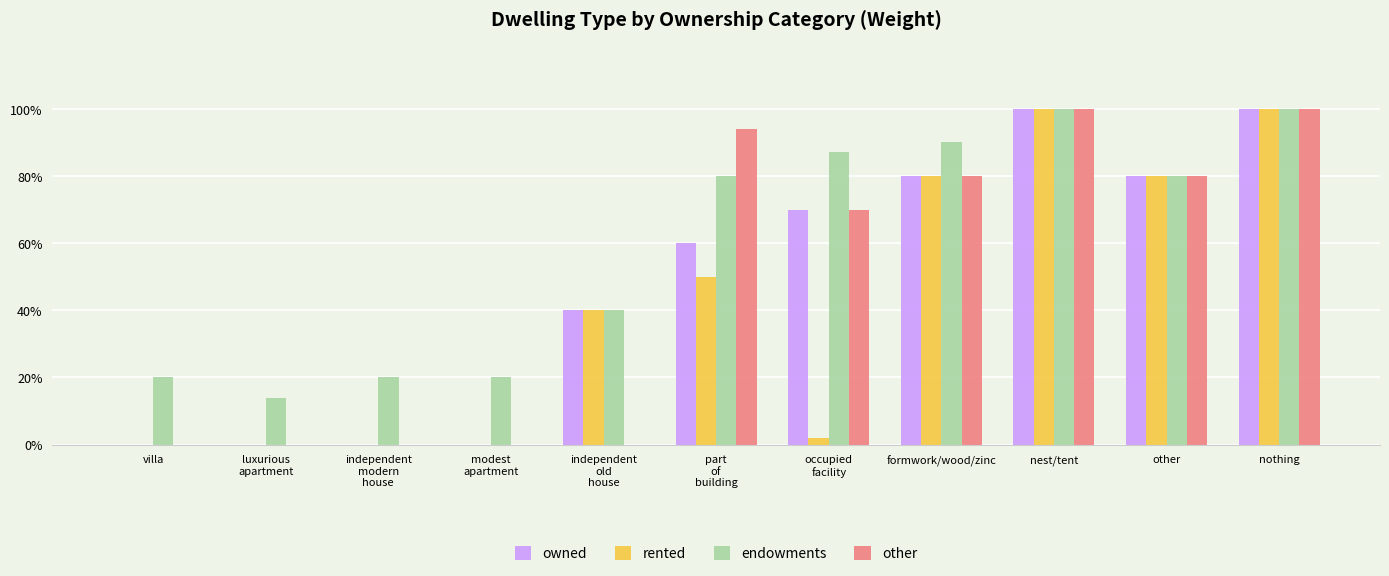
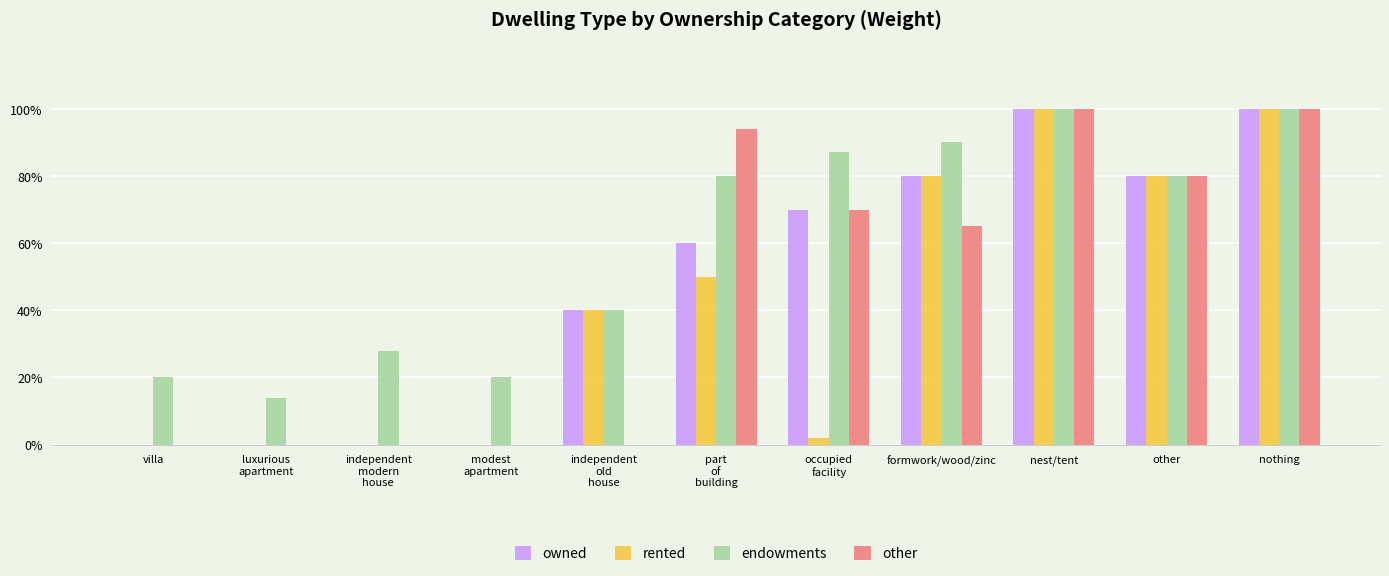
  {
    "owned": {
      "villa": "0%",
      "luxurious apartment": "0%",
      "independent modern house": "0%",
      "modest apartment": "0%",
      "independent old house": "40%",
      "part of building": "60%",
      "occupied facility": "70%",
      "formwork/wood/zinc": "80%",
      "nest/tent": "100%",
      "other": "80%",
      "nothing": "100%"
    },
    "rented": {
      "villa": "0%",
      "luxurious apartment": "0%",
      "independent modern house": "0%",
      "modest apartment": "0%",
      "independent old house": "40%",
      "part of building": "50%",
      "occupied facility": "2%",
      "formwork/wood/zinc": "80%",
      "nest/tent": "100%",
      "other": "80%",
      "nothing": "100%"
    },
    "endowments": {
      "villa": "20%",
      "luxurious apartment": "14%",
-     "independent modern house": "20%",
+     "independent modern house": "28%",
      "modest apartment": "20%",
      "independent old house": "40%",
      "part of building": "80%",
      "occupied facility": "87%",
      "formwork/wood/zinc": "90%",
      "nest/tent": "100%",
      "other": "80%",
      "nothing": "100%"
    },
    "other": {
      "villa": "0%",
      "luxurious apartment": "0%",
      "independent modern house": "0%",
      "modest apartment": "0%",
      "independent old house": "0%",
      "part of building": "94%",
      "occupied facility": "70%",
-     "formwork/wood/zinc": "80%",
+     "formwork/wood/zinc": "65%",
      "nest/tent": "100%",
      "other": "80%",
      "nothing": "100%"
    }
  }
